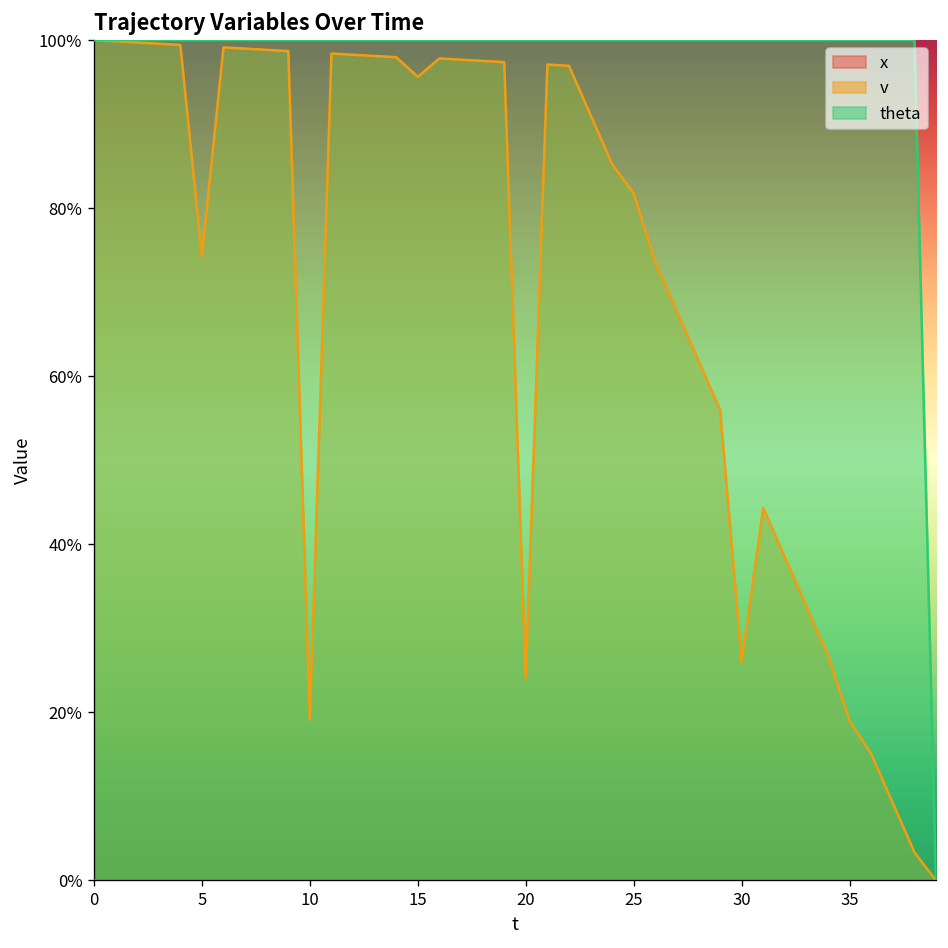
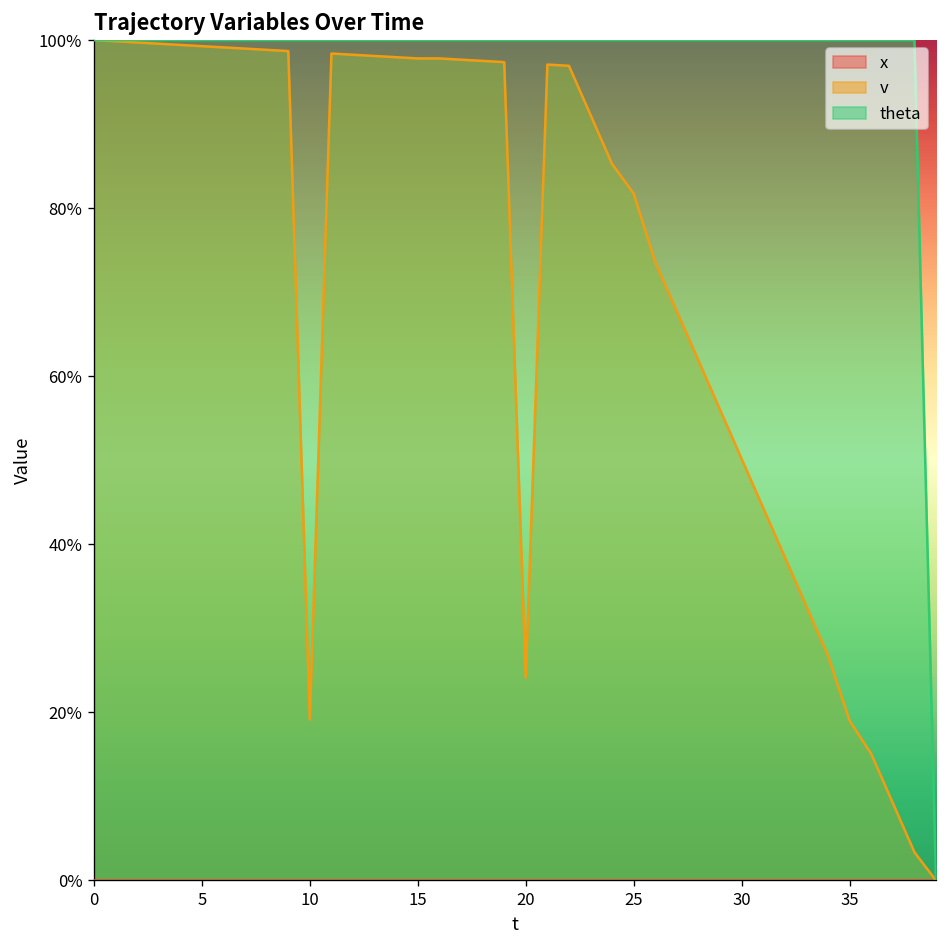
  {
    "x": {
      "0": "0%",
      "5": "0%",
      "10": "0%",
      "15": "0%",
      "20": "0%",
      "25": "0%",
      "30": "0%",
      "35": "0%"
    },
    "v": {
-     "5": "74%",
+     "5": "99%",
      "10": "19%",
-     "15": "96%",
+     "15": "98%",
      "20": "24%",
      "25": "82%",
-     "30": "26%",
+     "30": "50%",
      "35": "19%"
    },
    "theta": {
      "5": "100%",
      "10": "100%",
      "15": "100%",
      "20": "100%",
      "25": "100%",
      "30": "100%",
      "35": "100%"
    }
  }
